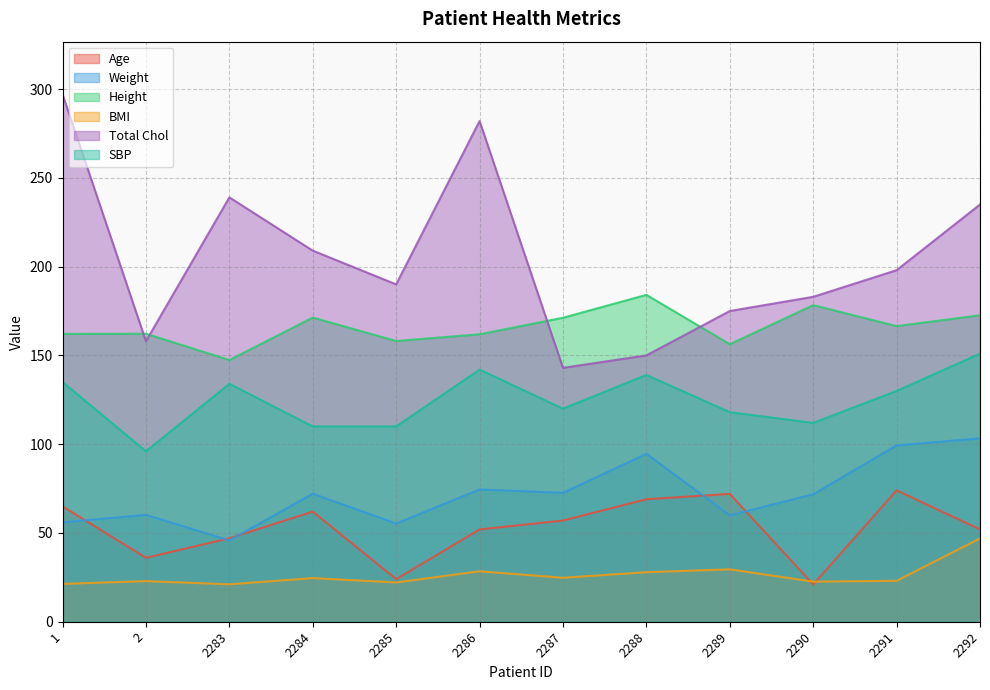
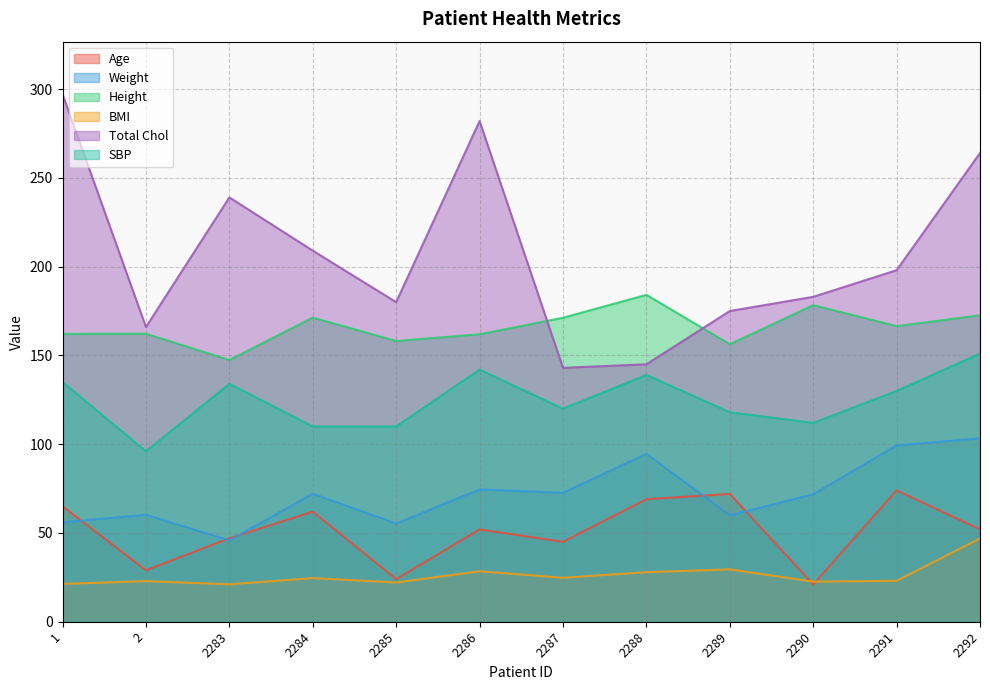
  {
    "Age": {
      "1": 65,
-     "2": 36,
+     "2": 29,
      "2284": 62,
      "2285": 24,
      "2286": 52,
-     "2287": 57,
+     "2287": 45,
      "2288": 69,
      "2289": 72,
      "2290": 21,
      "2291": 74,
      "2292": 52
    },
    "BMI": {
      "1": 21,
      "2": 23,
      "2283": 21,
      "2284": 25,
      "2285": 22,
      "2286": 28,
      "2287": 25,
      "2288": 28,
      "2289": 30,
      "2290": 23,
      "2291": 23,
      "2292": 47
    },
    "Total Chol": {
      "1": 297,
-     "2": 158,
+     "2": 166,
      "2283": 239,
      "2284": 209,
-     "2285": 190,
+     "2285": 180,
      "2286": 282,
      "2287": 143,
-     "2288": 150,
+     "2288": 145,
      "2289": 175,
      "2290": 183,
      "2291": 198,
-     "2292": 235
+     "2292": 264
    }
  }
